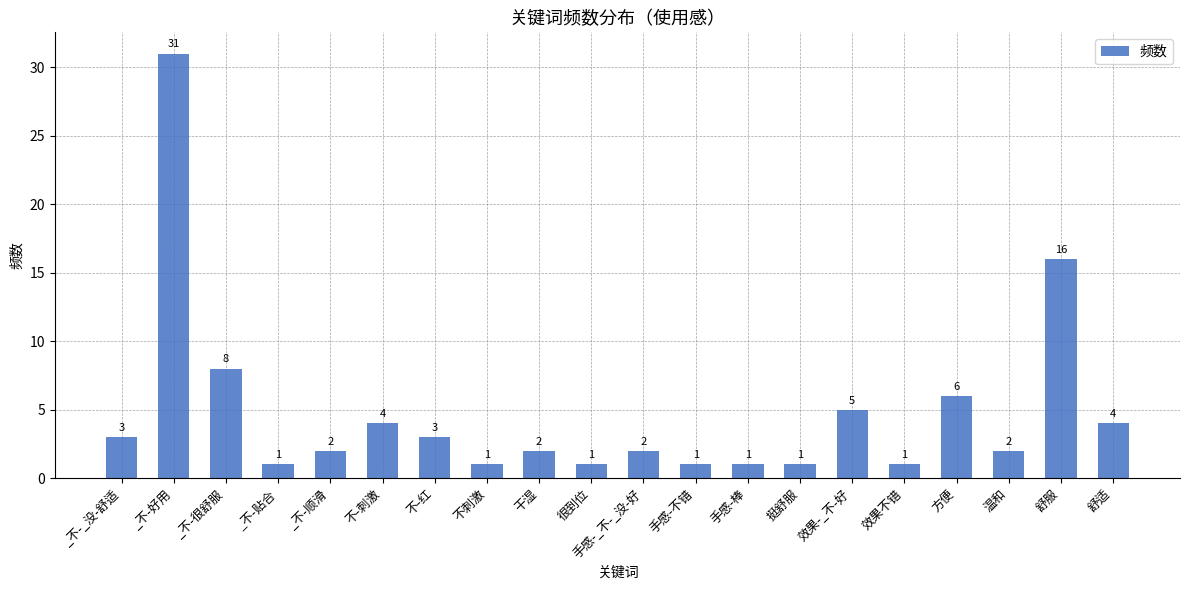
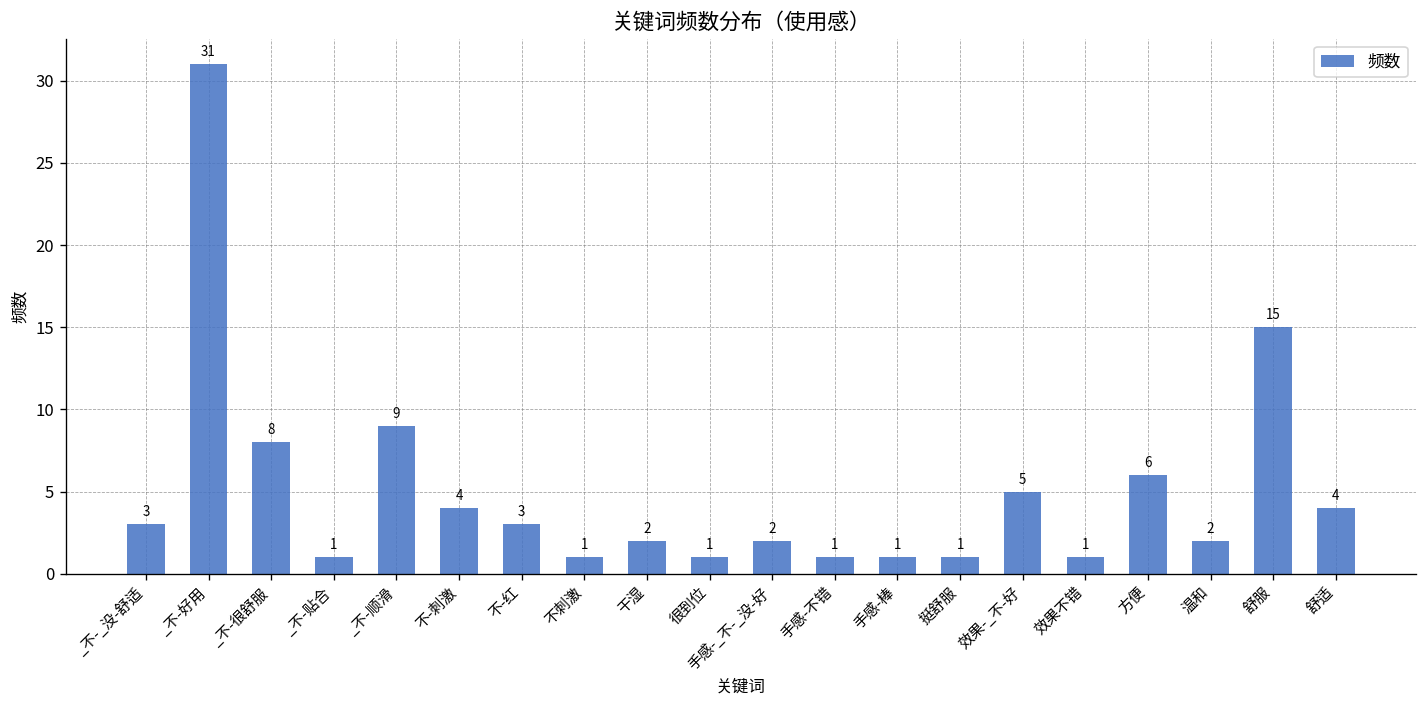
  {
    "_不-_没-舒适": 3,
    "_不-好用": 31,
    "_不-很舒服": 8,
    "_不-贴合": 1,
-   "_不-顺滑": 2,
+   "_不-顺滑": 9,
    "不-刺激": 4,
    "不-红": 3,
    "不刺激": 1,
    "干湿": 2,
    "很到位": 1,
    "手感-_不-_没-好": 2,
    "手感-不错": 1,
    "手感-棒": 1,
    "挺舒服": 1,
    "效果-_不-好": 5,
    "效果不错": 1,
    "方便": 6,
    "温和": 2,
-   "舒服": 16,
+   "舒服": 15,
    "舒适": 4
  }
